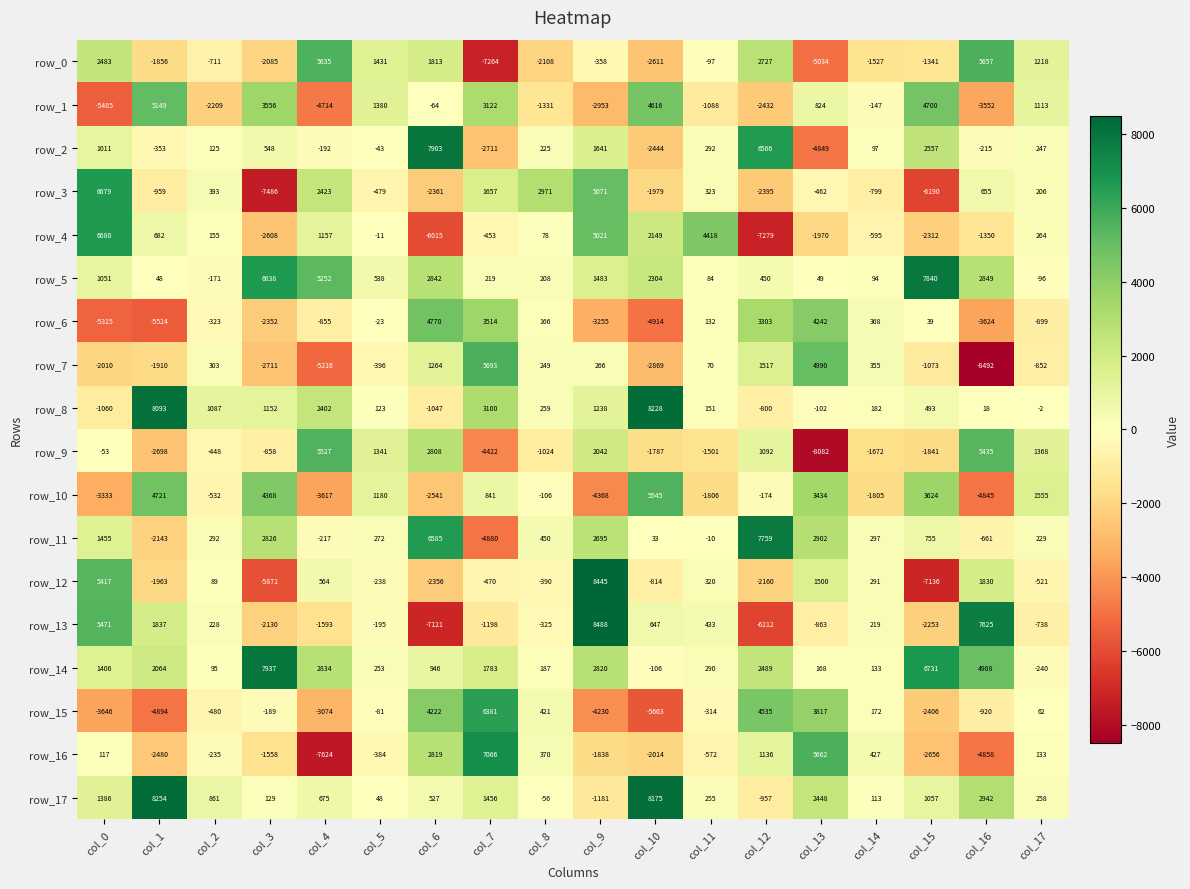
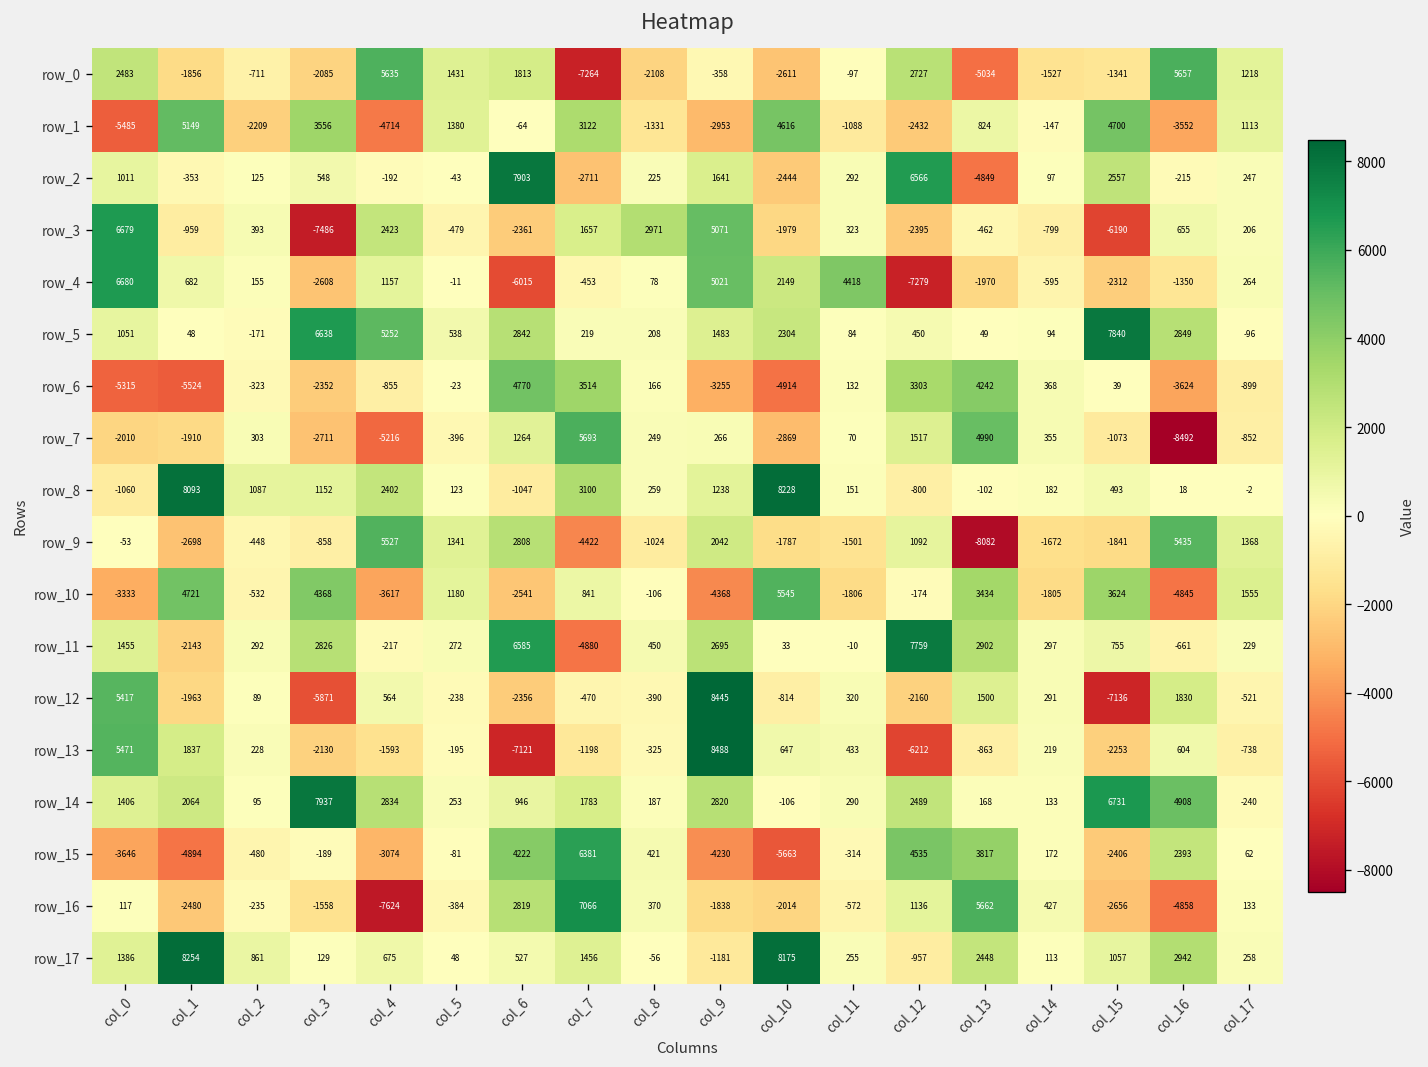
  {
    "row_13": {
      "col_0": 5471,
      "col_1": 1837,
      "col_2": 228,
      "col_3": -2130,
      "col_4": -1593,
      "col_5": -195,
      "col_6": -7121,
      "col_7": -1198,
      "col_8": -325,
      "col_9": 8488,
      "col_10": 647,
      "col_11": 433,
      "col_12": -6212,
      "col_13": -863,
      "col_14": 219,
      "col_15": -2253,
-     "col_16": 7625,
+     "col_16": 604,
      "col_17": -738
    },
    "row_15": {
      "col_0": -3646,
      "col_1": -4894,
      "col_2": -480,
      "col_3": -189,
      "col_4": -3074,
      "col_5": -81,
      "col_6": 4222,
      "col_7": 6381,
      "col_8": 421,
      "col_9": -4230,
      "col_10": -5663,
      "col_11": -314,
      "col_12": 4535,
      "col_13": 3817,
      "col_14": 172,
      "col_15": -2406,
-     "col_16": -920,
+     "col_16": 2393,
      "col_17": 62
    }
  }
